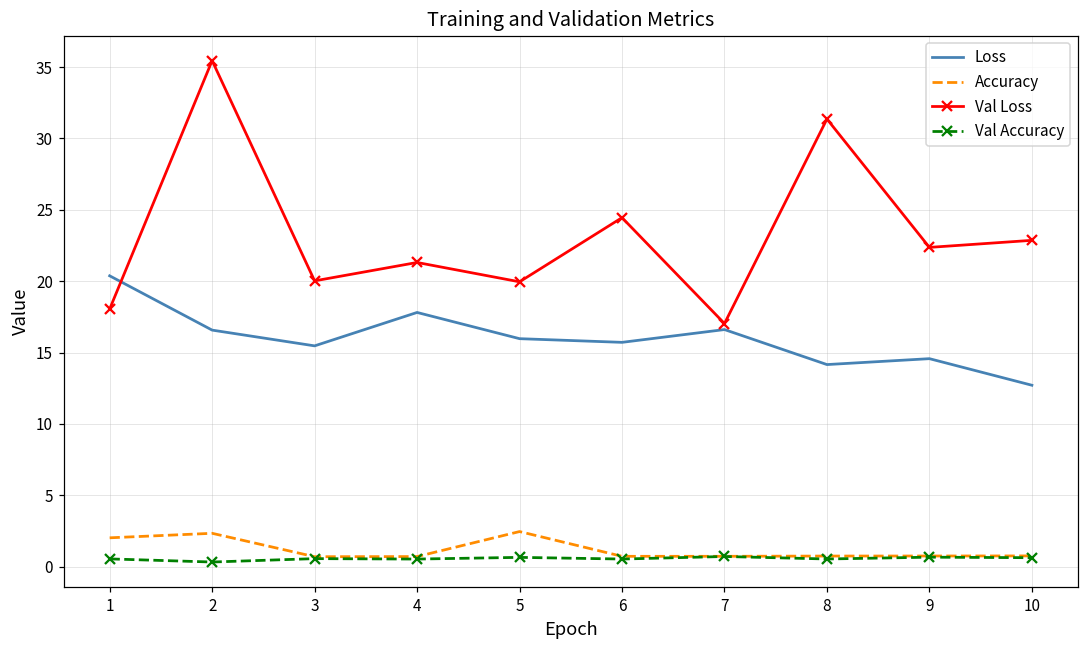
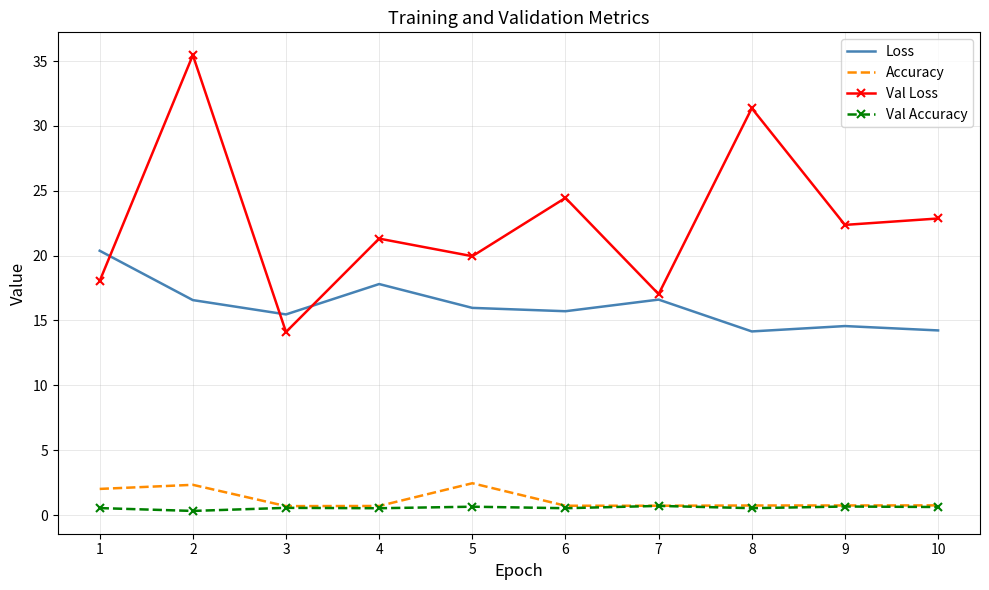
  {
    "Loss": {
      "1": 20.4,
      "2": 16.6,
      "3": 15.5,
      "4": 17.8,
      "5": 16.0,
      "6": 15.7,
      "7": 16.6,
      "8": 14.2,
      "9": 14.6,
-     "10": 12.7
+     "10": 14.2
    },
    "Accuracy": {
      "1": 2.0,
      "2": 2.3,
      "5": 2.5,
      "8": 0.7
    },
    "Val Loss": {
      "1": 18.0,
      "2": 35.5,
-     "3": 20.0,
+     "3": 14.1,
      "4": 21.3,
      "5": 20.0,
      "6": 24.5,
      "7": 17.0,
      "8": 31.4,
      "9": 22.4,
      "10": 22.9
    },
    "Val Accuracy": {
      "1": 0.5,
      "2": 0.3,
      "5": 0.6,
      "8": 0.5
    }
  }
